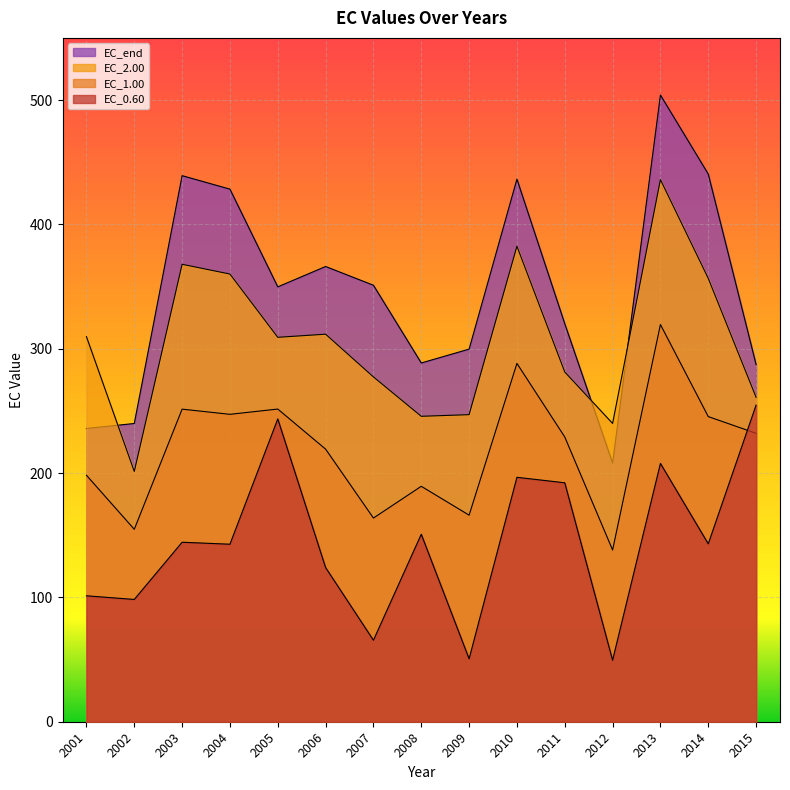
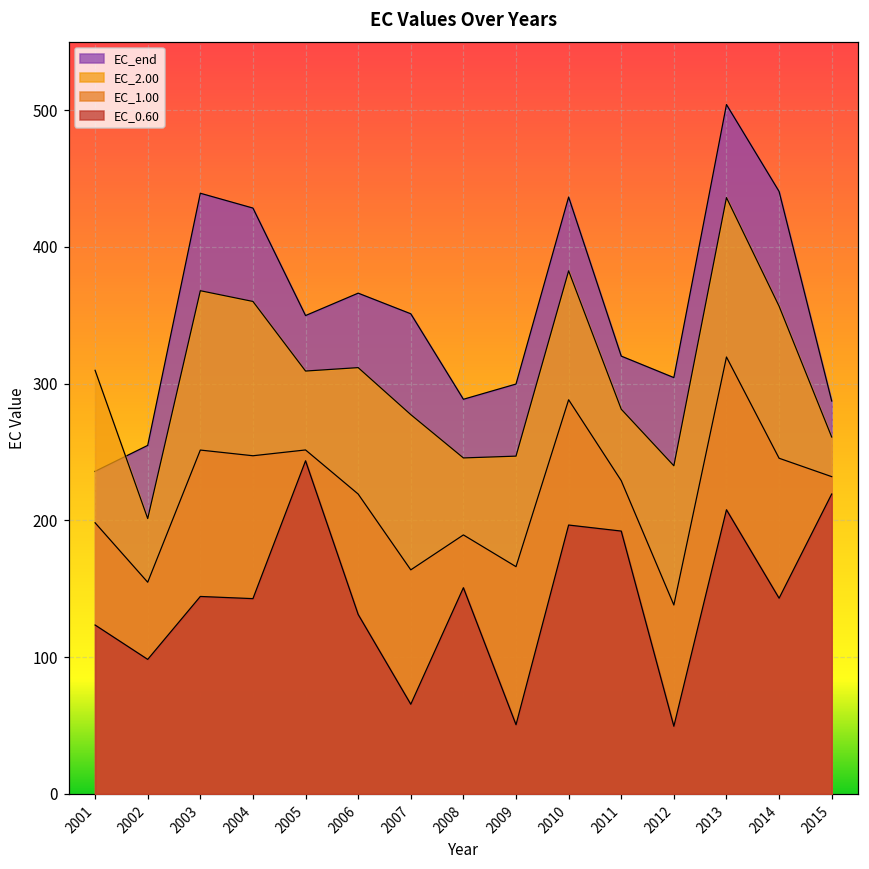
  {
    "EC_end": {
      "2001": 236,
-     "2002": 240,
+     "2002": 255,
      "2003": 439,
      "2004": 428,
      "2005": 350,
      "2006": 366,
      "2007": 351,
      "2008": 289,
      "2009": 300,
      "2010": 436,
      "2011": 320,
-     "2012": 208,
+     "2012": 304,
      "2013": 504,
      "2014": 440,
      "2015": 287
    },
    "EC_0.60": {
-     "2001": 101,
+     "2001": 123,
      "2002": 98,
      "2003": 144,
      "2004": 143,
      "2005": 244,
-     "2006": 124,
+     "2006": 131,
      "2007": 66,
      "2008": 151,
      "2009": 51,
      "2010": 197,
      "2011": 192,
      "2012": 49,
      "2013": 208,
      "2014": 143,
-     "2015": 255
+     "2015": 219
    }
  }
